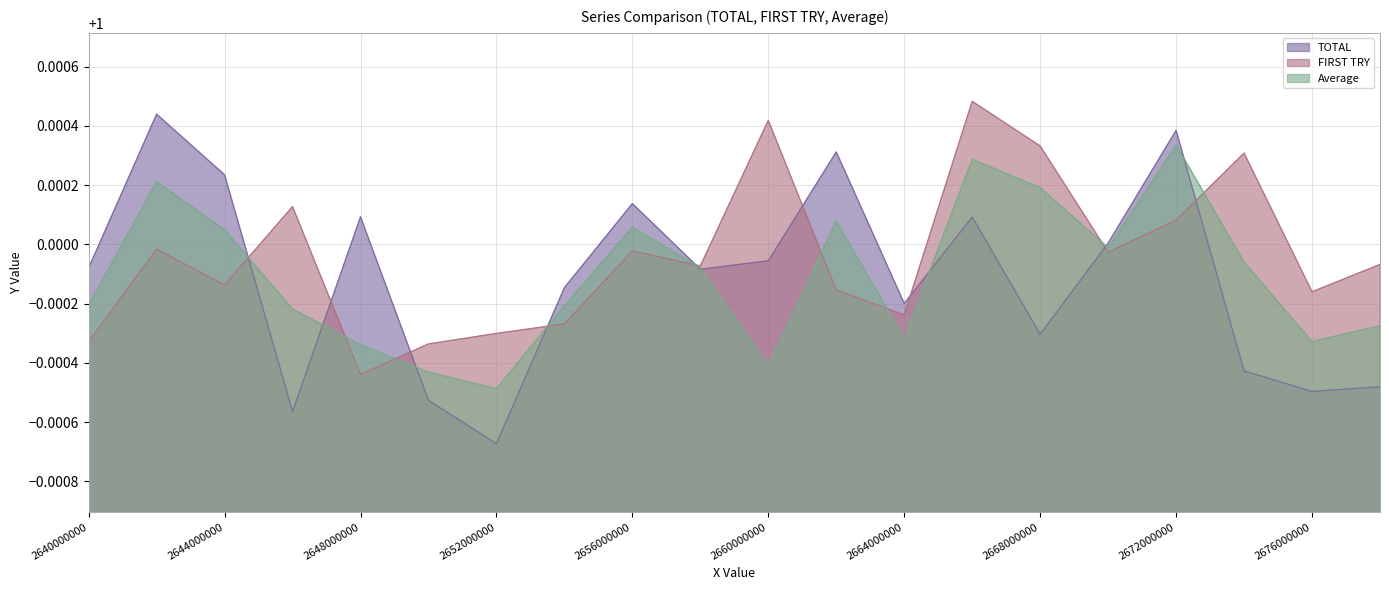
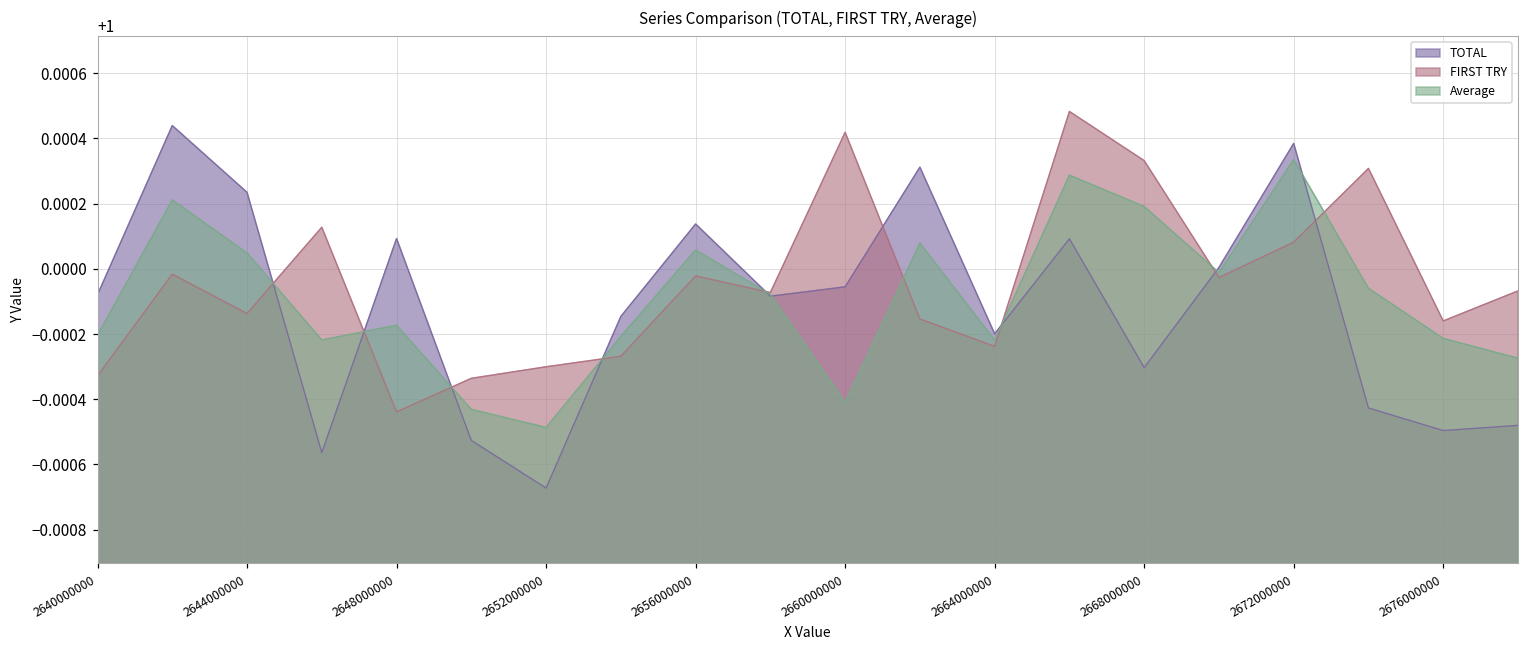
  {
    "Average": {
      "2640000000": 0.99980,
      "2644000000": 1.00005,
-     "2648000000": 0.99966,
+     "2648000000": 0.99983,
      "2652000000": 0.99951,
      "2656000000": 1.00006,
      "2660000000": 0.99959,
-     "2664000000": 0.99968,
+     "2664000000": 0.99978,
      "2668000000": 1.00019,
      "2672000000": 1.00034,
-     "2676000000": 0.99967
+     "2676000000": 0.99979
    }
  }
